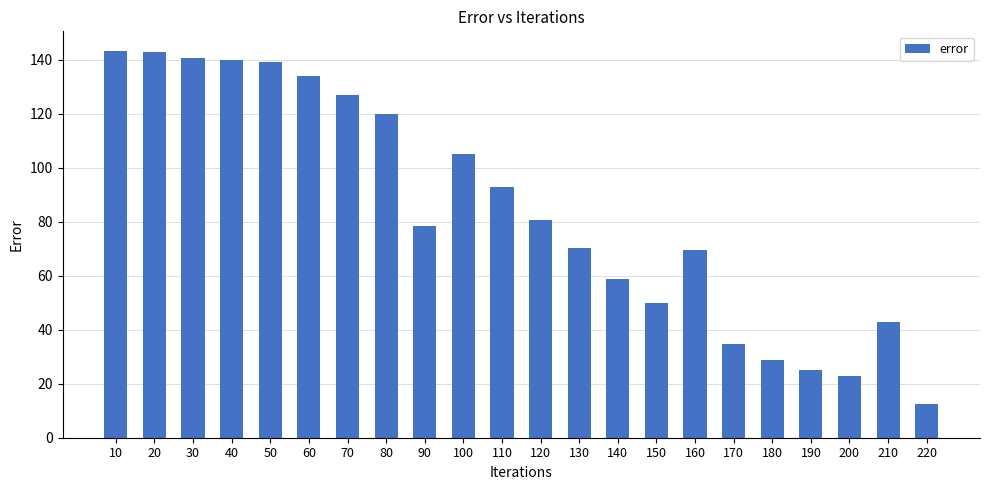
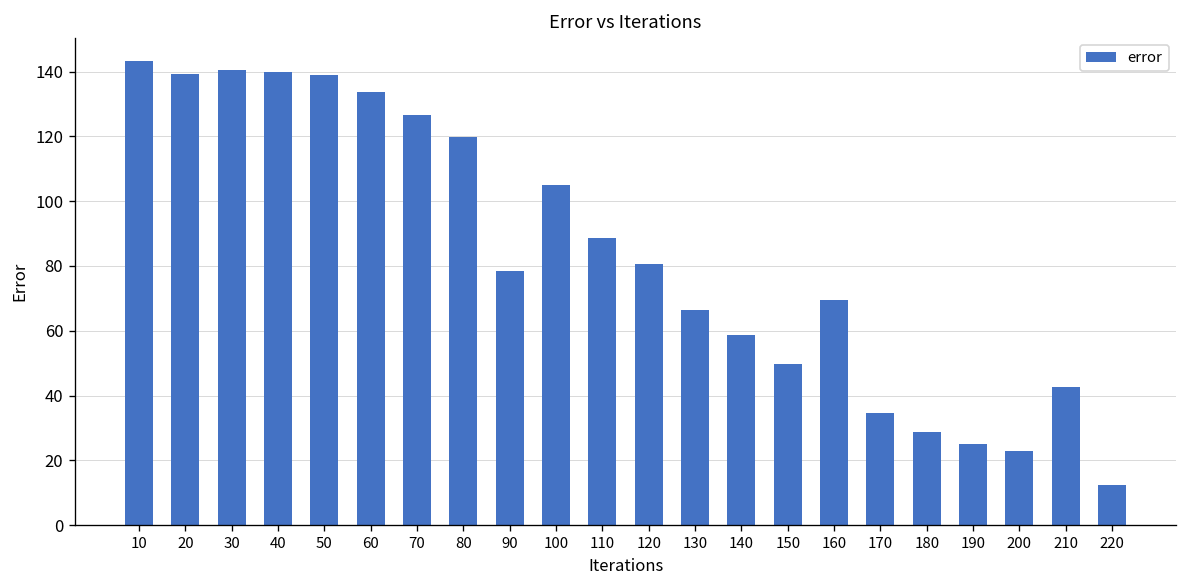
  {
    "10": 143,
-   "20": 143,
+   "20": 139,
    "30": 141,
    "40": 140,
    "50": 139,
    "60": 134,
    "70": 127,
    "80": 120,
    "90": 78,
    "100": 105,
-   "110": 93,
+   "110": 89,
    "120": 81,
-   "130": 70,
+   "130": 66,
    "140": 59,
    "150": 50,
    "160": 70,
    "170": 35,
    "180": 29,
    "190": 25,
    "200": 23,
    "210": 43,
    "220": 12
  }
